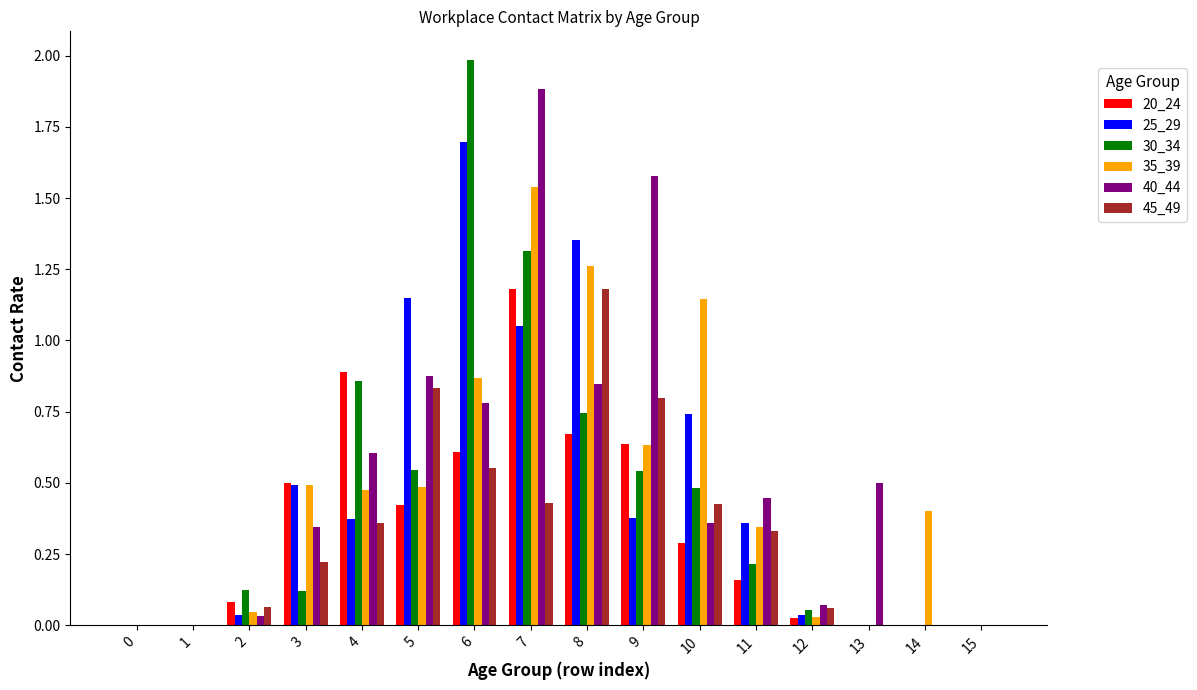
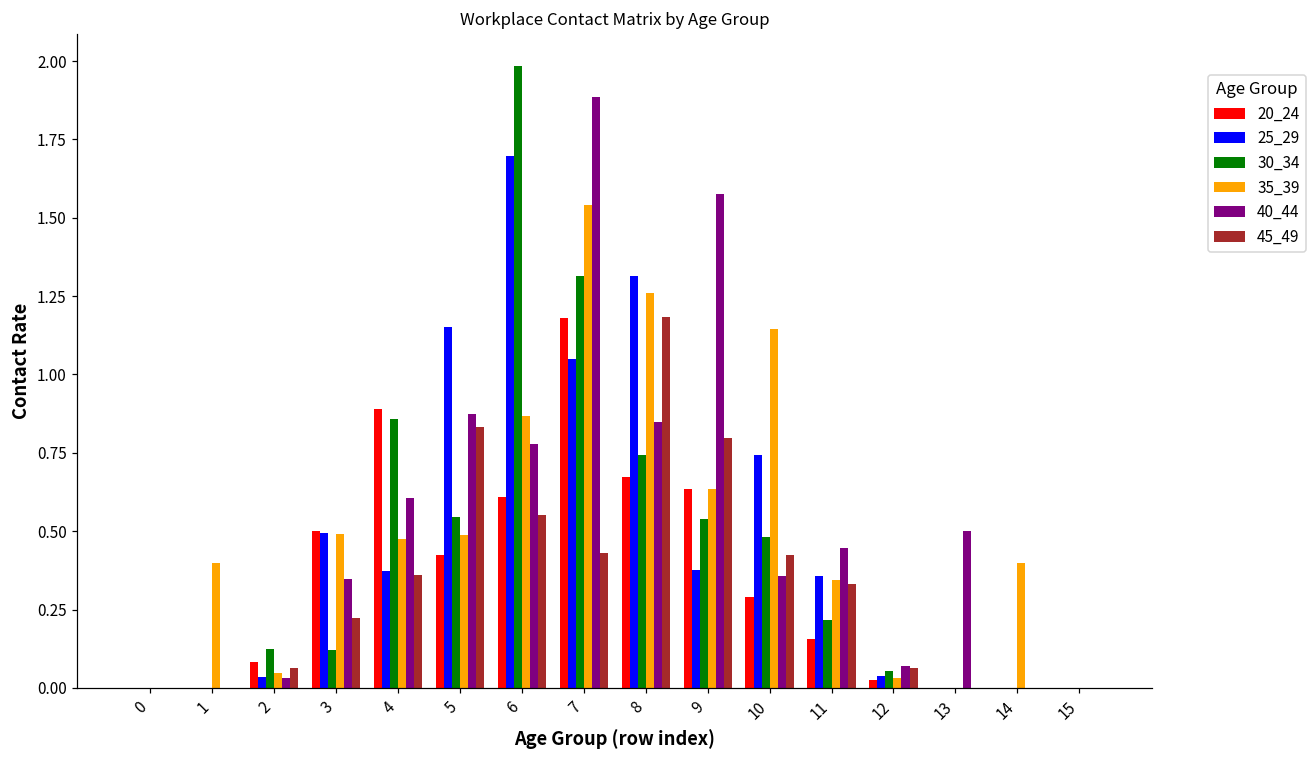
  {
    "20_24": {
      "0": 0.00,
      "1": 0.00,
      "2": 0.08,
      "3": 0.50,
      "4": 0.89,
      "5": 0.42,
      "6": 0.61,
      "7": 1.18,
      "8": 0.67,
      "9": 0.64,
      "10": 0.29,
      "11": 0.16,
      "12": 0.02,
      "13": 0.00,
      "14": 0.00,
      "15": 0.00
    },
    "25_29": {
      "0": 0.00,
      "1": 0.00,
      "2": 0.04,
      "3": 0.49,
      "4": 0.37,
      "5": 1.15,
      "6": 1.70,
      "7": 1.05,
-     "8": 1.35,
+     "8": 1.32,
      "9": 0.38,
      "10": 0.74,
      "11": 0.36,
      "12": 0.04,
      "13": 0.00,
      "14": 0.00,
      "15": 0.00
    },
    "30_34": {
      "0": 0.00,
      "1": 0.00,
      "2": 0.12,
      "3": 0.12,
      "4": 0.86,
      "5": 0.55,
      "6": 1.99,
      "7": 1.31,
      "8": 0.74,
      "9": 0.54,
      "10": 0.48,
      "11": 0.22,
      "12": 0.05,
      "13": 0.00,
      "14": 0.00,
      "15": 0.00
    },
    "35_39": {
      "0": 0.0,
-     "1": 0.0,
+     "1": 0.4,
      "2": 0.05,
      "3": 0.5,
      "4": 0.48,
      "5": 0.49,
      "6": 0.87,
      "7": 1.54,
      "8": 1.26,
      "9": 0.63,
      "10": 1.14,
      "11": 0.34,
      "12": 0.03,
      "13": 0.0,
      "14": 0.4,
      "15": 0.0
    },
    "40_44": {
      "0": 0.00,
      "1": 0.00,
      "2": 0.03,
      "3": 0.35,
      "4": 0.61,
      "5": 0.87,
      "6": 0.78,
      "7": 1.88,
      "8": 0.85,
      "9": 1.58,
      "10": 0.36,
      "11": 0.45,
      "12": 0.07,
      "13": 0.50,
      "14": 0.00,
      "15": 0.00
    },
    "45_49": {
      "0": 0.00,
      "1": 0.00,
      "2": 0.06,
      "3": 0.22,
      "4": 0.36,
      "5": 0.83,
      "6": 0.55,
      "7": 0.43,
      "8": 1.18,
      "9": 0.80,
      "10": 0.43,
      "11": 0.33,
      "12": 0.06,
      "13": 0.00,
      "14": 0.00,
      "15": 0.00
    }
  }
